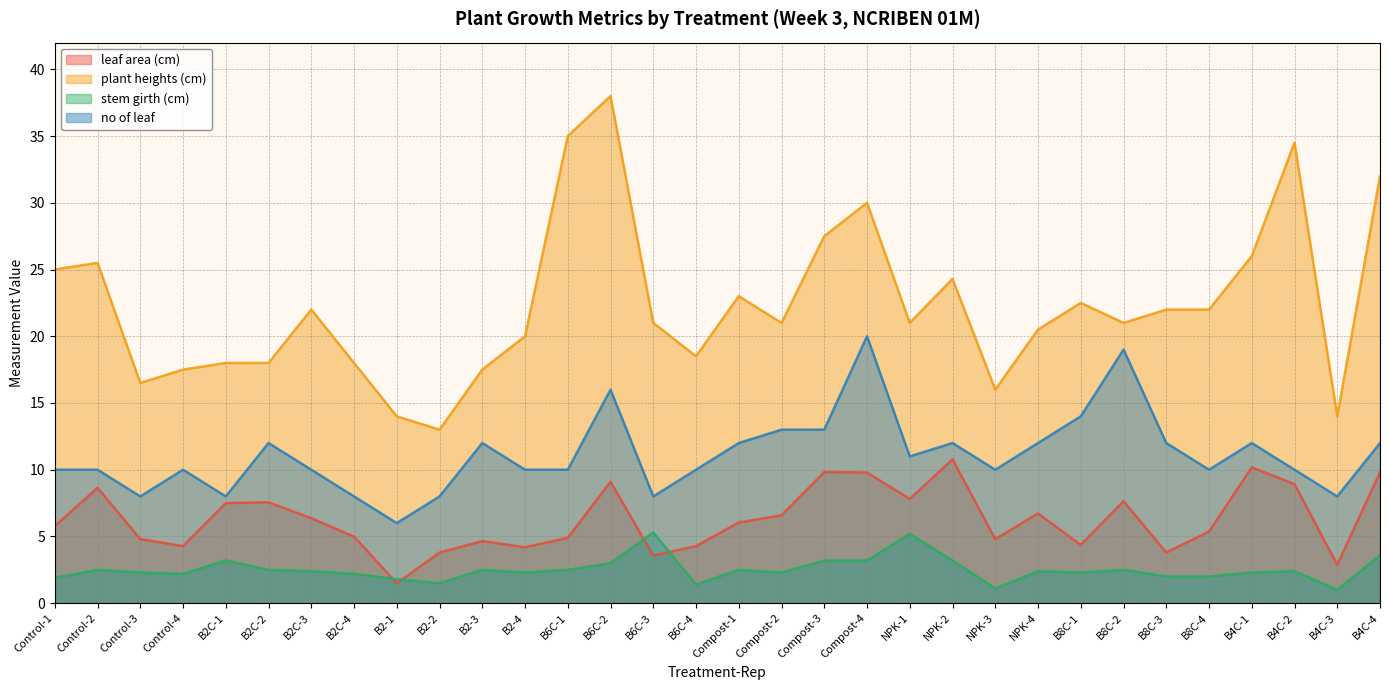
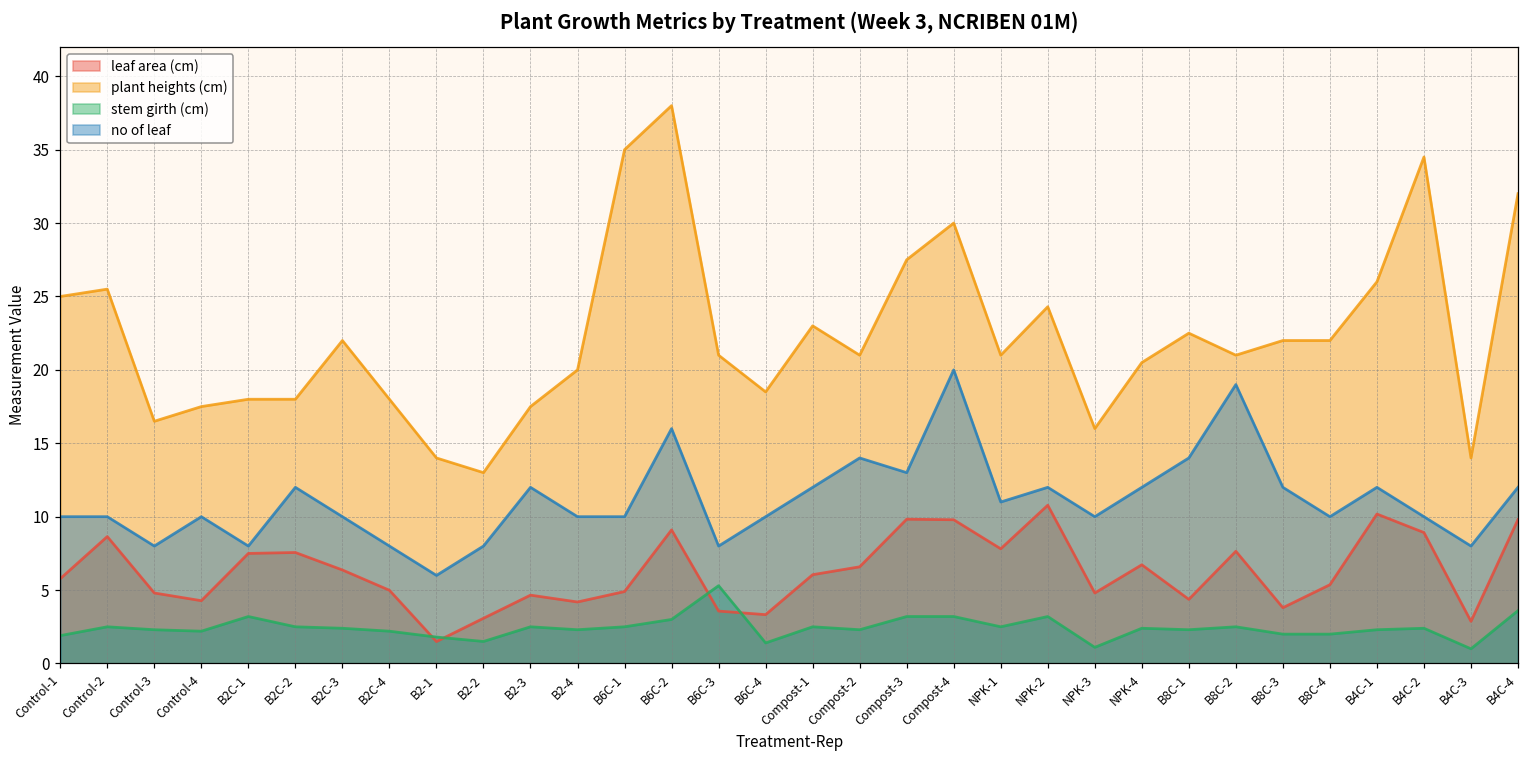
  {
    "leaf area (cm)": {
      "Control-1": 5.8,
      "Control-2": 8.6,
      "Control-3": 4.8,
      "Control-4": 4.3,
      "B2C-1": 7.5,
      "B2C-2": 7.6,
      "B2C-3": 6.4,
      "B2C-4": 5.0,
      "B2-1": 1.5,
-     "B2-2": 3.8,
+     "B2-2": 3.1,
      "B2-3": 4.7,
      "B2-4": 4.2,
      "B6C-1": 4.9,
      "B6C-2": 9.1,
      "B6C-3": 3.6,
-     "B6C-4": 4.3,
+     "B6C-4": 3.3,
      "Compost-1": 6.0,
      "Compost-2": 6.6,
      "Compost-3": 9.8,
      "Compost-4": 9.8,
      "NPK-1": 7.8,
      "NPK-2": 10.8,
      "NPK-3": 4.8,
      "NPK-4": 6.7,
      "B8C-1": 4.4,
      "B8C-2": 7.6,
      "B8C-3": 3.8,
      "B8C-4": 5.4,
      "B4C-1": 10.2,
      "B4C-2": 8.9,
      "B4C-3": 2.9,
      "B4C-4": 9.8
    },
    "plant heights (cm)": {
      "Control-1": 25.0,
      "Control-2": 25.5,
      "Control-3": 16.5,
      "Control-4": 17.5,
      "B2C-1": 18.0,
      "B2C-2": 18.0,
      "B2C-3": 22.0,
      "B2C-4": 18.0,
      "B2-1": 14.0,
      "B2-2": 13.0,
      "B2-3": 17.5,
      "B2-4": 20.0,
      "B6C-1": 35.0,
      "B6C-2": 38.0,
      "B6C-3": 21.0,
      "B6C-4": 18.5,
      "Compost-1": 23.0,
      "Compost-2": 21.0,
      "Compost-3": 27.5,
      "Compost-4": 30.0,
      "NPK-1": 21.0,
      "NPK-2": 24.3,
      "NPK-3": 16.0,
      "NPK-4": 20.5,
      "B8C-1": 22.5,
      "B8C-2": 21.0,
      "B8C-3": 22.0,
      "B8C-4": 22.0,
      "B4C-1": 26.0,
      "B4C-2": 34.5,
      "B4C-3": 14.0,
      "B4C-4": 32.0
    },
    "stem girth (cm)": {
      "Control-1": 1.9,
      "Control-2": 2.5,
      "Control-3": 2.3,
      "Control-4": 2.2,
      "B2C-1": 3.2,
      "B2C-2": 2.5,
      "B2C-3": 2.4,
      "B2C-4": 2.2,
      "B2-1": 1.8,
      "B2-2": 1.5,
      "B2-3": 2.5,
      "B2-4": 2.3,
      "B6C-1": 2.5,
      "B6C-2": 3.0,
      "B6C-3": 5.3,
      "B6C-4": 1.4,
      "Compost-1": 2.5,
      "Compost-2": 2.3,
      "Compost-3": 3.2,
      "Compost-4": 3.2,
-     "NPK-1": 5.2,
+     "NPK-1": 2.5,
      "NPK-2": 3.2,
      "NPK-3": 1.1,
      "NPK-4": 2.4,
      "B8C-1": 2.3,
      "B8C-2": 2.5,
      "B8C-3": 2.0,
      "B8C-4": 2.0,
      "B4C-1": 2.3,
      "B4C-2": 2.4,
      "B4C-3": 1.0,
      "B4C-4": 3.6
    },
    "no of leaf": {
      "Control-1": 10,
      "Control-2": 10,
      "Control-3": 8,
      "Control-4": 10,
      "B2C-1": 8,
      "B2C-2": 12,
      "B2C-3": 10,
      "B2C-4": 8,
      "B2-1": 6,
      "B2-2": 8,
      "B2-3": 12,
      "B2-4": 10,
      "B6C-1": 10,
      "B6C-2": 16,
      "B6C-3": 8,
      "B6C-4": 10,
      "Compost-1": 12,
-     "Compost-2": 13,
+     "Compost-2": 14,
      "Compost-3": 13,
      "Compost-4": 20,
      "NPK-1": 11,
      "NPK-2": 12,
      "NPK-3": 10,
      "NPK-4": 12,
      "B8C-1": 14,
      "B8C-2": 19,
      "B8C-3": 12,
      "B8C-4": 10,
      "B4C-1": 12,
      "B4C-2": 10,
      "B4C-3": 8,
      "B4C-4": 12
    }
  }
